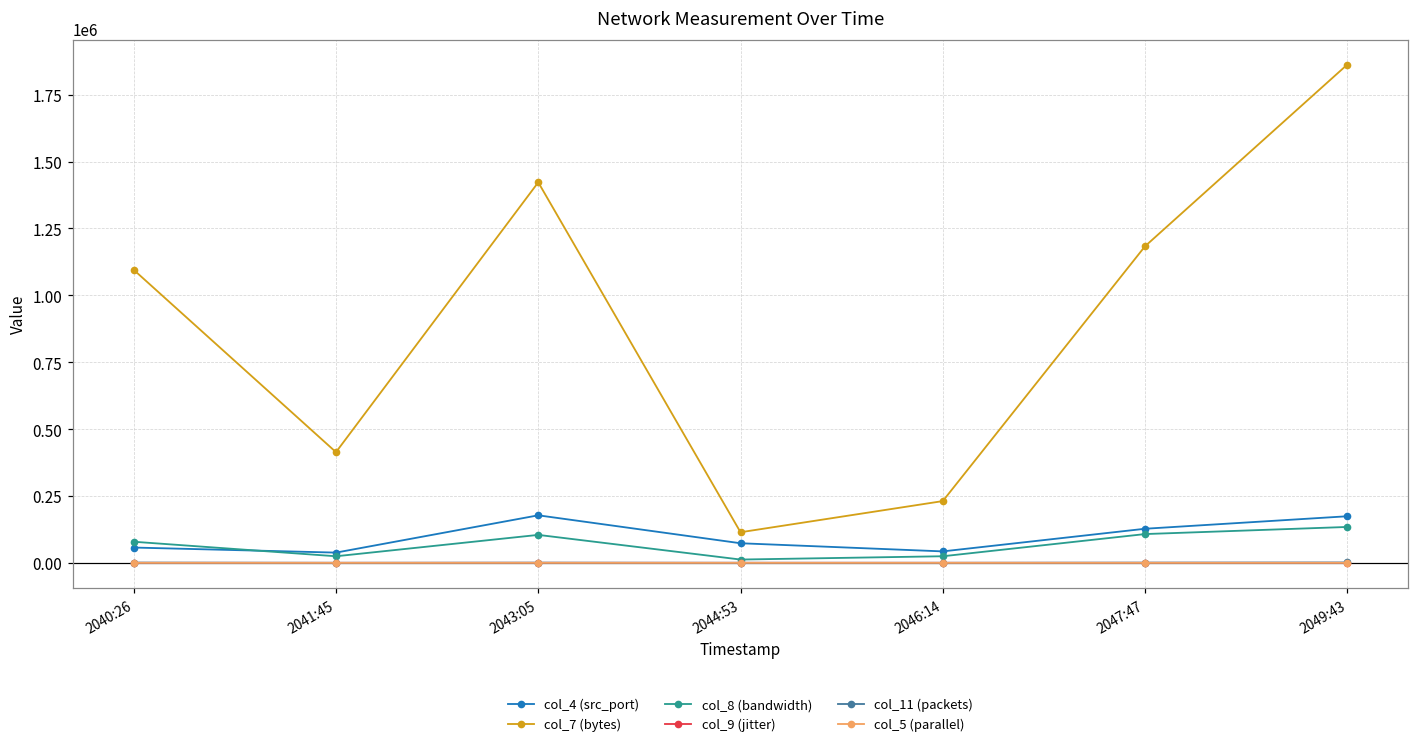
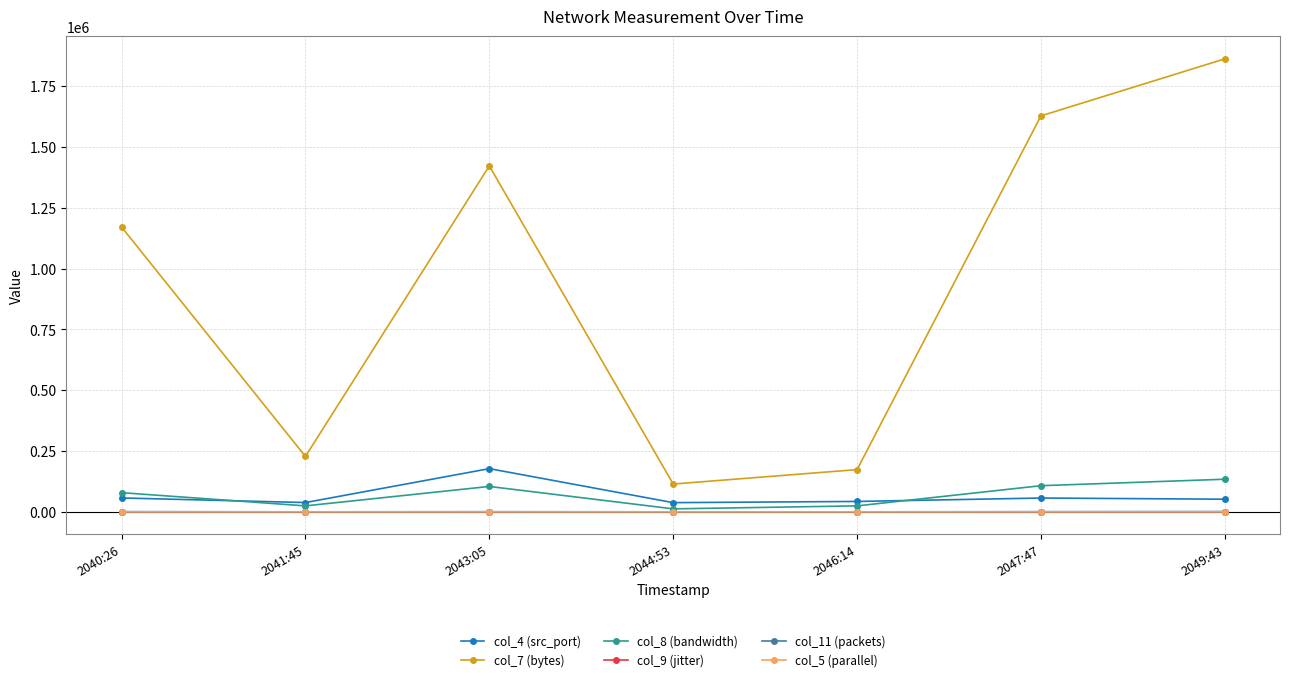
  {
    "col_4 (src_port)": {
      "2040:26": 60000,
      "2041:45": 40000,
      "2043:05": 180000,
-     "2044:53": 70000,
+     "2044:53": 40000,
      "2046:14": 40000,
-     "2047:47": 130000,
-     "2049:43": 170000
+     "2047:47": 60000,
+     "2049:43": 50000
    },
    "col_7 (bytes)": {
-     "2040:26": 1100000,
-     "2041:45": 410000,
+     "2040:26": 1170000,
+     "2041:45": 230000,
      "2043:05": 1420000,
      "2044:53": 110000,
-     "2046:14": 230000,
-     "2047:47": 1180000,
+     "2046:14": 170000,
+     "2047:47": 1630000,
      "2049:43": 1860000
    },
    "col_8 (bandwidth)": {
      "2040:26": 80000,
      "2041:45": 20000,
      "2043:05": 100000,
      "2044:53": 10000,
      "2046:14": 20000,
      "2047:47": 110000,
      "2049:43": 130000
    },
    "col_5 (parallel)": {
      "2040:26": 0,
      "2041:45": 0,
      "2043:05": 0,
      "2044:53": 0,
      "2046:14": 0,
      "2047:47": 0,
      "2049:43": 0
    }
  }
